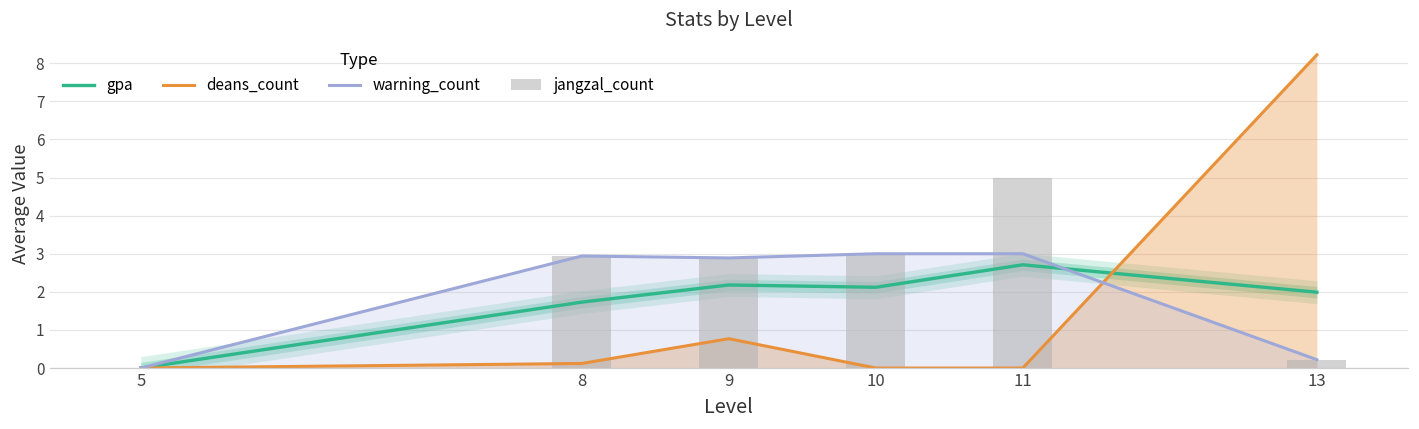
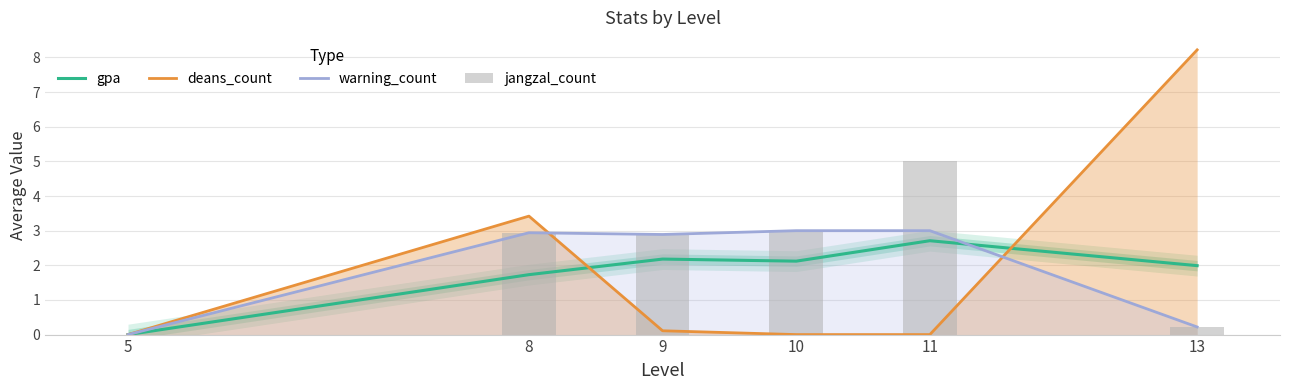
  {
    "deans_count": {
-     "8": 0.1,
-     "9": 0.8,
+     "8": 3.4,
+     "9": 0.1,
      "10": 0.0,
      "11": 0.0,
      "13": 8.2
    }
  }
